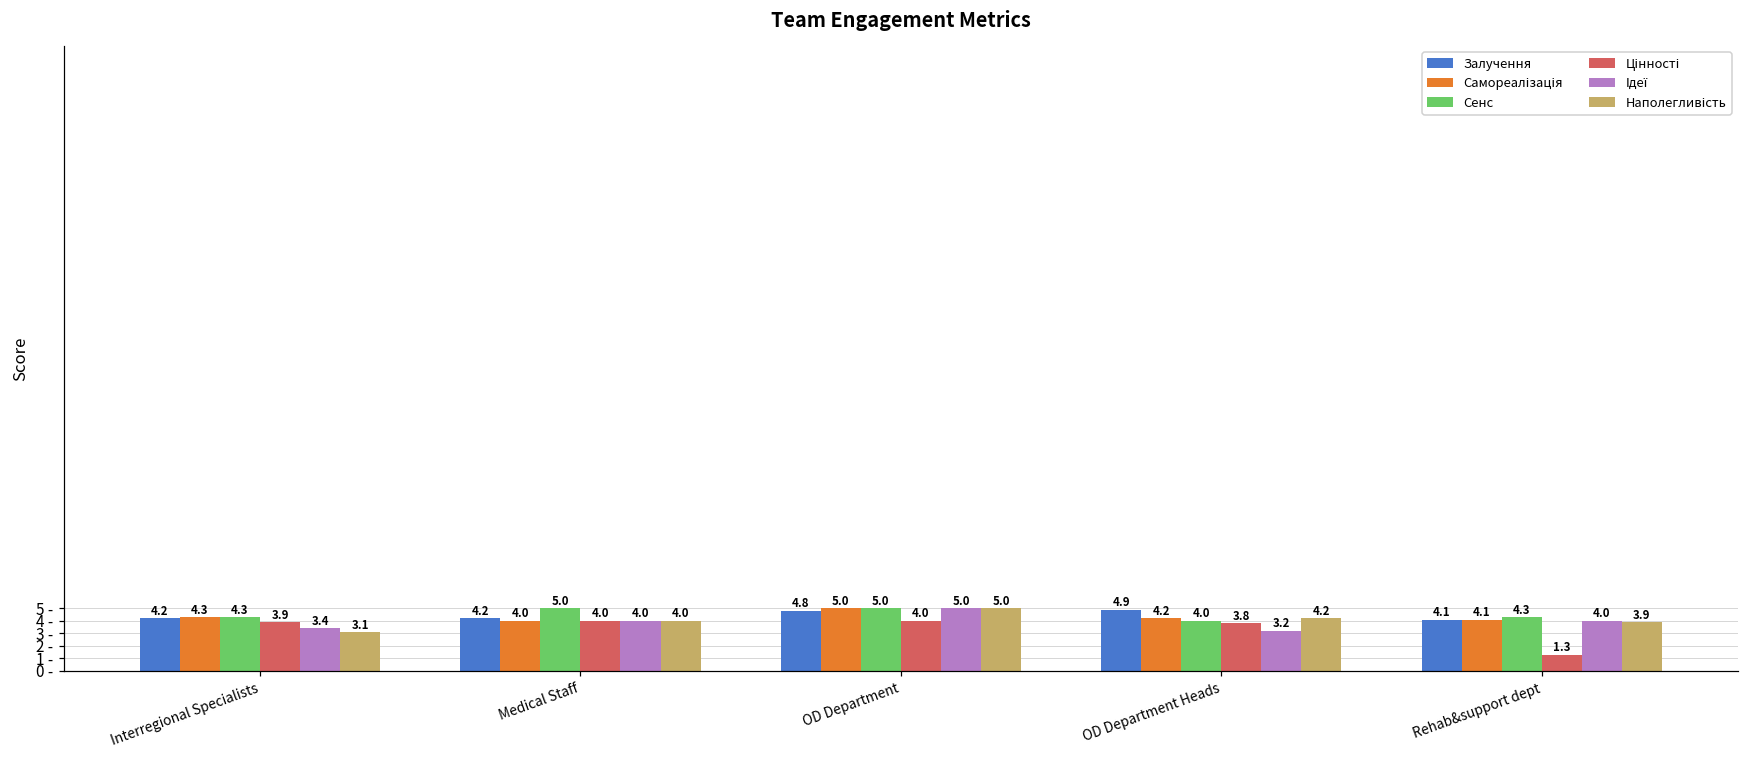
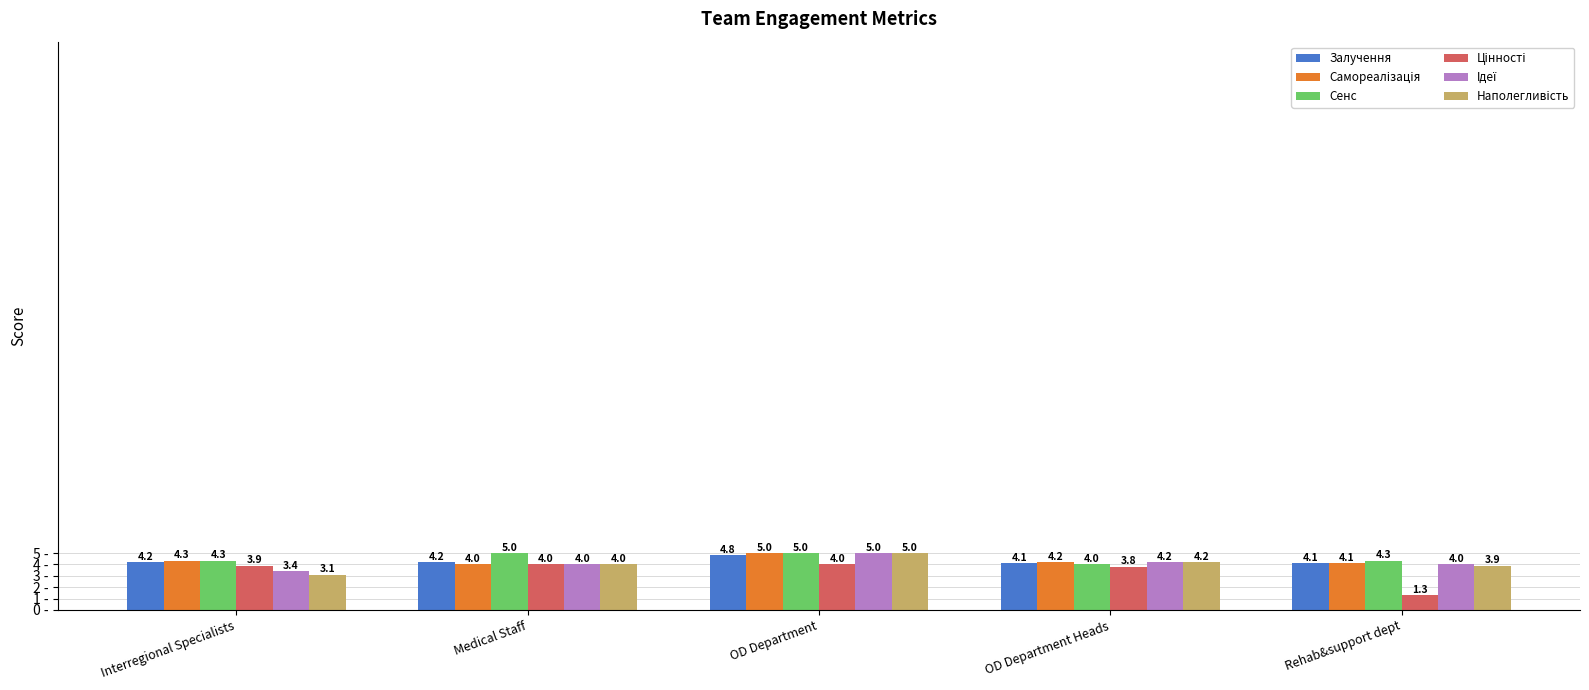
  {
    "Залучення": {
      "Interregional Specialists": 4.2,
      "Medical Staff": 4.2,
      "OD Department": 4.8,
-     "OD Department Heads": 4.9,
+     "OD Department Heads": 4.1,
      "Rehab&support dept": 4.1
    },
    "Самореалізація": {
      "Interregional Specialists": 4.3,
      "Medical Staff": 4.0,
      "OD Department": 5.0,
      "OD Department Heads": 4.2,
      "Rehab&support dept": 4.1
    },
    "Сенс": {
      "Interregional Specialists": 4.3,
      "Medical Staff": 5.0,
      "OD Department": 5.0,
      "OD Department Heads": 4.0,
      "Rehab&support dept": 4.3
    },
    "Цінності": {
      "Interregional Specialists": 3.9,
      "Medical Staff": 4.0,
      "OD Department": 4.0,
      "OD Department Heads": 3.8,
      "Rehab&support dept": 1.3
    },
    "Ідеї": {
      "Interregional Specialists": 3.4,
      "Medical Staff": 4.0,
      "OD Department": 5.0,
-     "OD Department Heads": 3.2,
+     "OD Department Heads": 4.2,
      "Rehab&support dept": 4.0
    },
    "Наполегливість": {
      "Interregional Specialists": 3.1,
      "Medical Staff": 4.0,
      "OD Department": 5.0,
      "OD Department Heads": 4.2,
      "Rehab&support dept": 3.9
    }
  }
